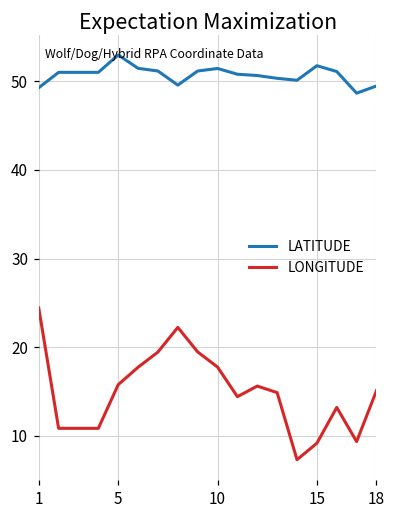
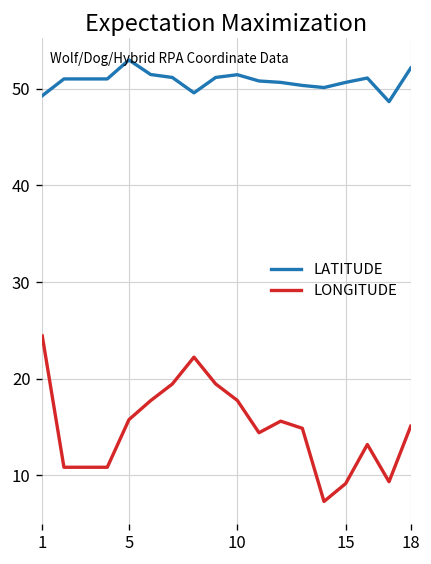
  {
    "LATITUDE": {
      "1": 49,
      "5": 53,
      "10": 51,
-     "15": 52,
-     "18": 49
+     "15": 51,
+     "18": 52
    },
    "LONGITUDE": {
      "1": 24,
      "5": 16,
      "10": 18,
      "15": 9,
      "18": 15
    }
  }
